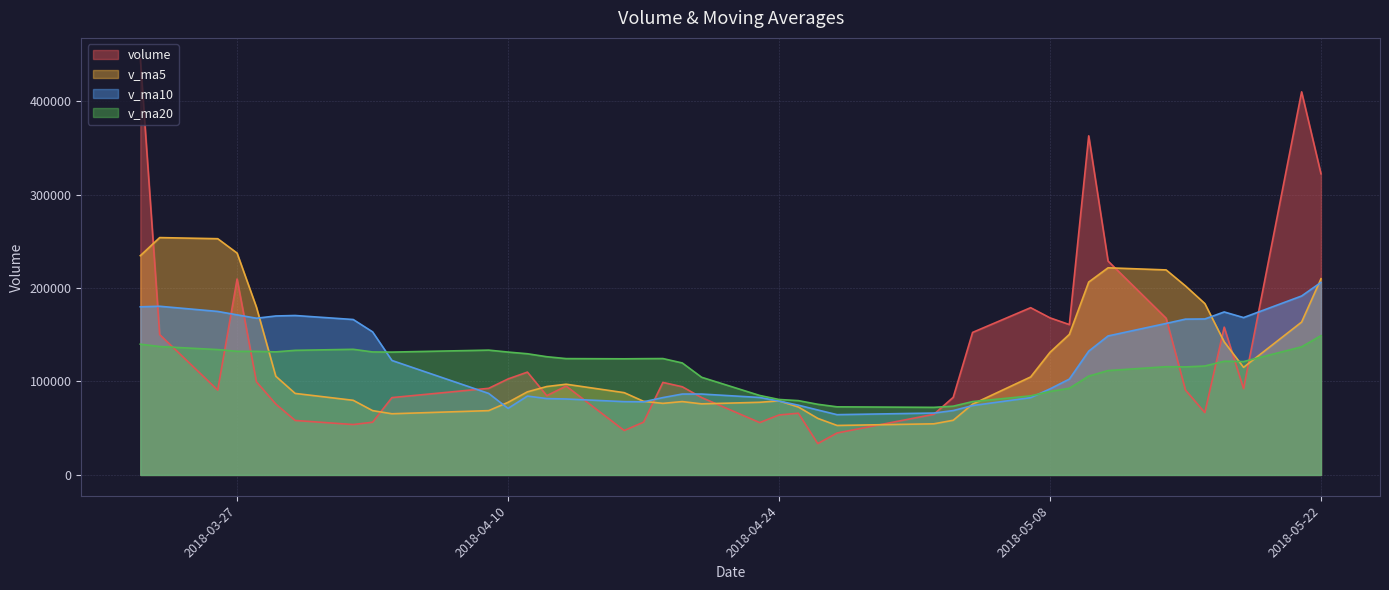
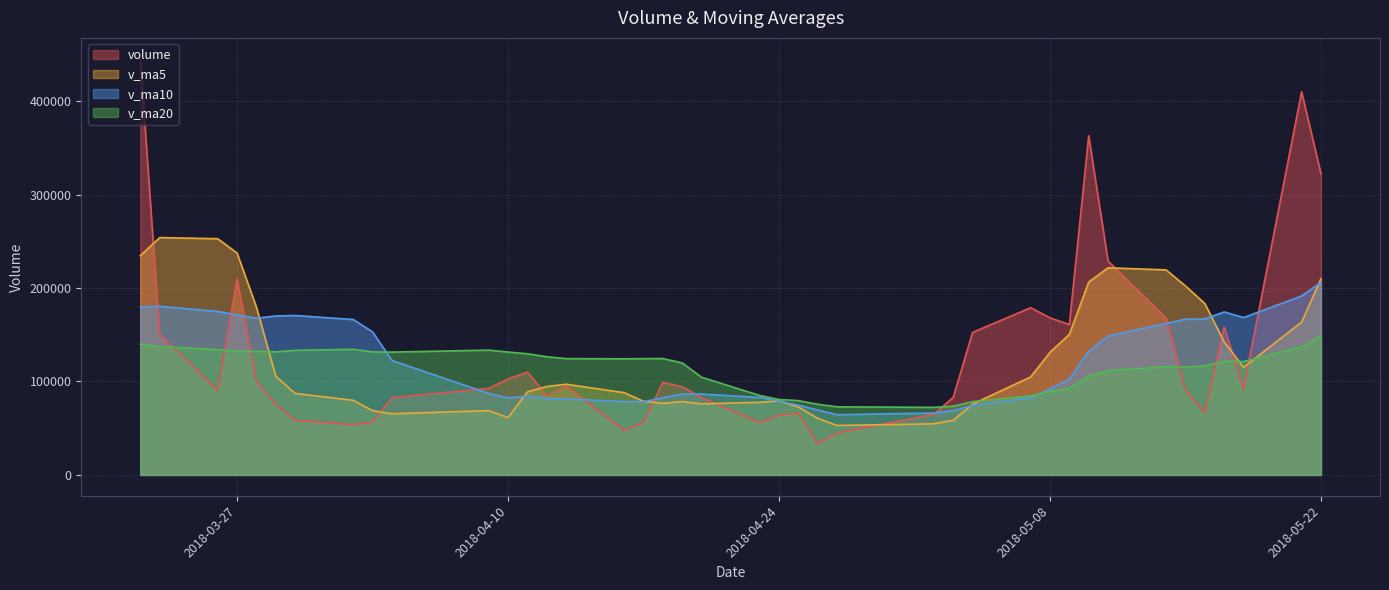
  {
    "volume": {
      "2018-03-27": 210000,
      "2018-04-10": 100000,
      "2018-04-24": 60000,
      "2018-05-08": 170000,
      "2018-05-22": 320000
    },
    "v_ma5": {
      "2018-03-27": 240000,
-     "2018-04-10": 80000,
+     "2018-04-10": 60000,
      "2018-05-08": 130000,
      "2018-05-22": 210000
    },
    "v_ma10": {
      "2018-03-27": 170000,
-     "2018-04-10": 70000,
+     "2018-04-10": 80000,
      "2018-05-08": 90000,
      "2018-05-22": 210000
    },
    "v_ma20": {
      "2018-03-27": 130000,
      "2018-04-10": 130000,
      "2018-05-08": 90000,
      "2018-05-22": 150000
    }
  }
